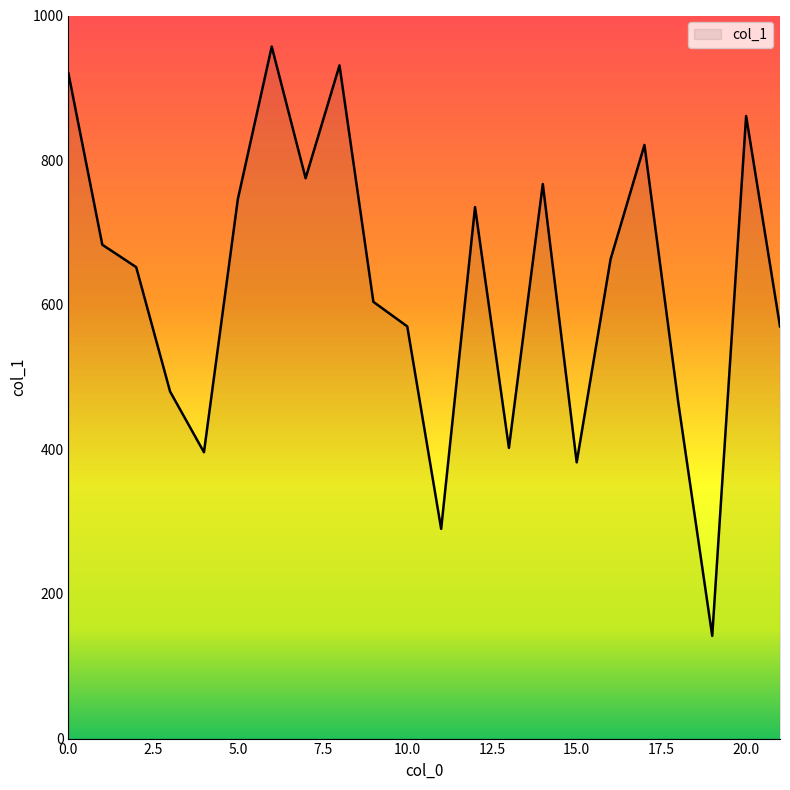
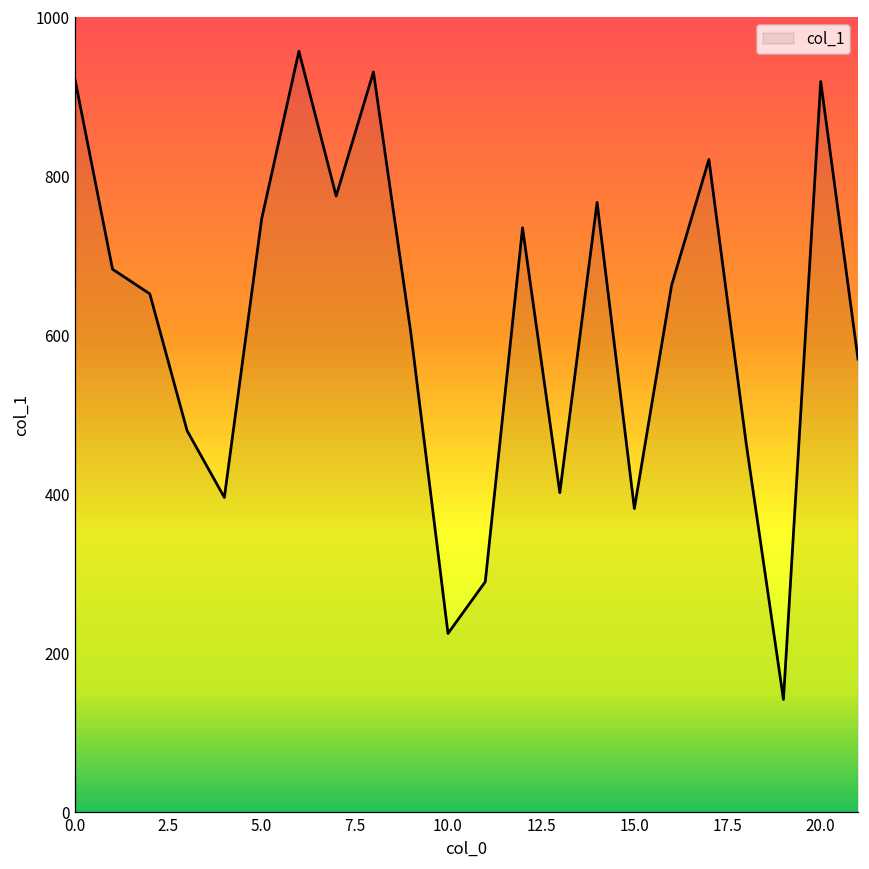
  {
    "0.0": 920,
    "5.0": 750,
-   "10.0": 570,
+   "10.0": 230,
    "15.0": 380,
-   "20.0": 860
+   "20.0": 920
  }
